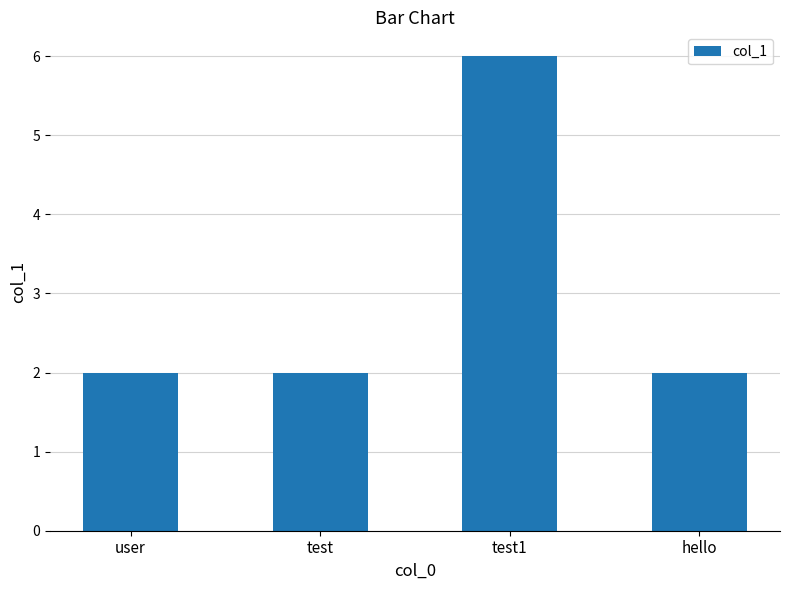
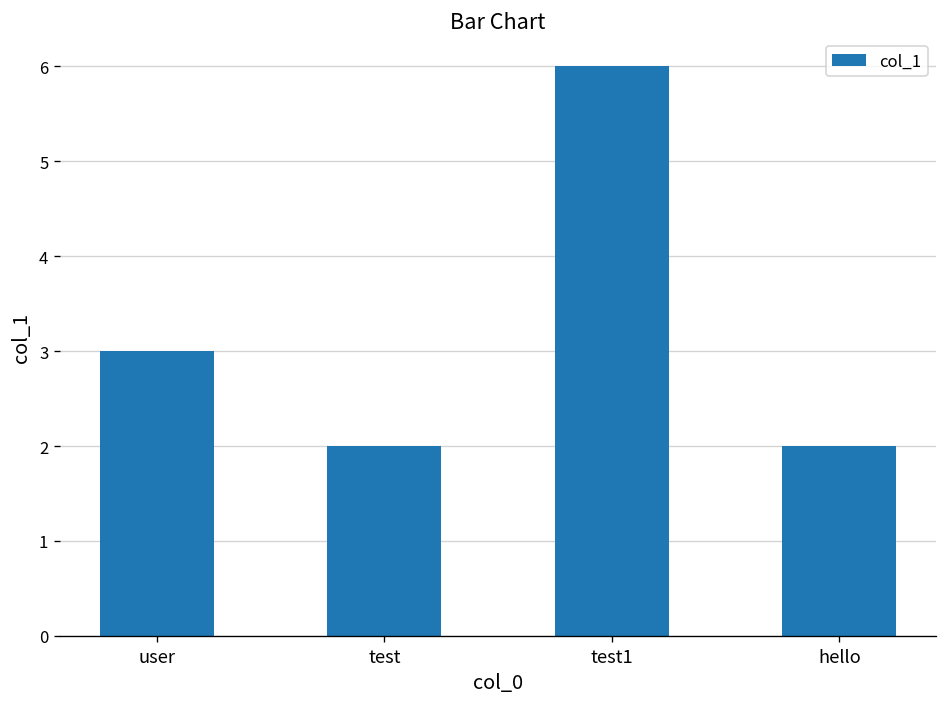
  {
-   "user": 2,
+   "user": 3,
    "test": 2,
    "test1": 6,
    "hello": 2
  }
